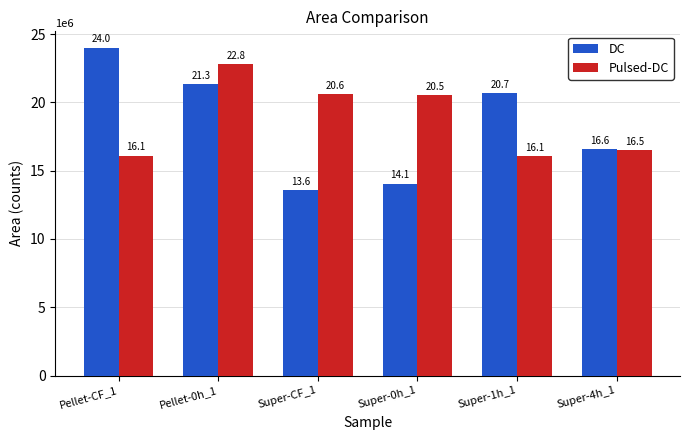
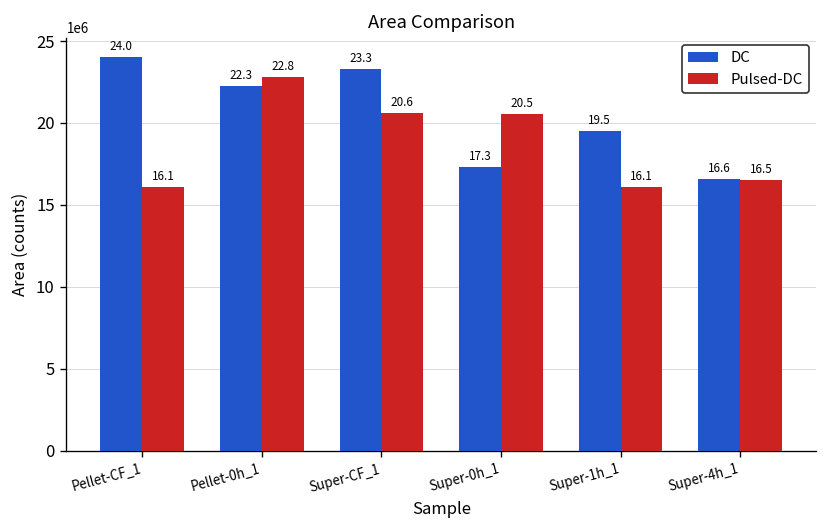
  {
    "DC": {
-     "Pellet-0h_1": 21.3,
-     "Super-CF_1": 13.6,
-     "Super-0h_1": 14.1,
-     "Super-1h_1": 20.7
+     "Pellet-0h_1": 22.3,
+     "Super-CF_1": 23.3,
+     "Super-0h_1": 17.3,
+     "Super-1h_1": 19.5
    }
  }
